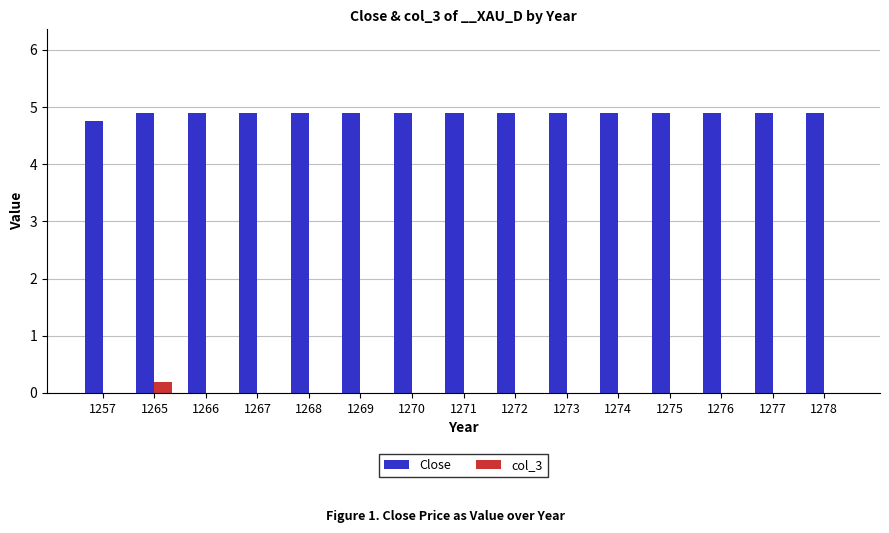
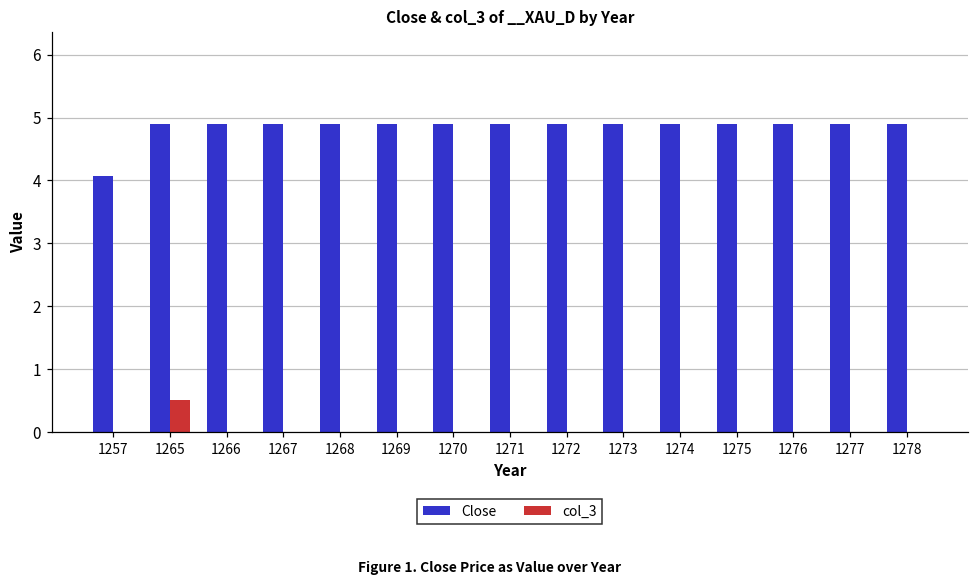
  {
    "Close": {
-     "1257": 4.8,
+     "1257": 4.1,
      "1265": 4.9,
      "1266": 4.9,
      "1267": 4.9,
      "1268": 4.9,
      "1269": 4.9,
      "1270": 4.9,
      "1271": 4.9,
      "1272": 4.9,
      "1273": 4.9,
      "1274": 4.9,
      "1275": 4.9,
      "1276": 4.9,
      "1277": 4.9,
      "1278": 4.9
    },
    "col_3": {
      "1257": 0.0,
-     "1265": 0.2,
+     "1265": 0.5,
      "1266": 0.0,
      "1267": 0.0,
      "1268": 0.0,
      "1269": 0.0,
      "1270": 0.0,
      "1271": 0.0,
      "1272": 0.0,
      "1273": 0.0,
      "1274": 0.0,
      "1275": 0.0,
      "1276": 0.0,
      "1277": 0.0,
      "1278": 0.0
    }
  }
